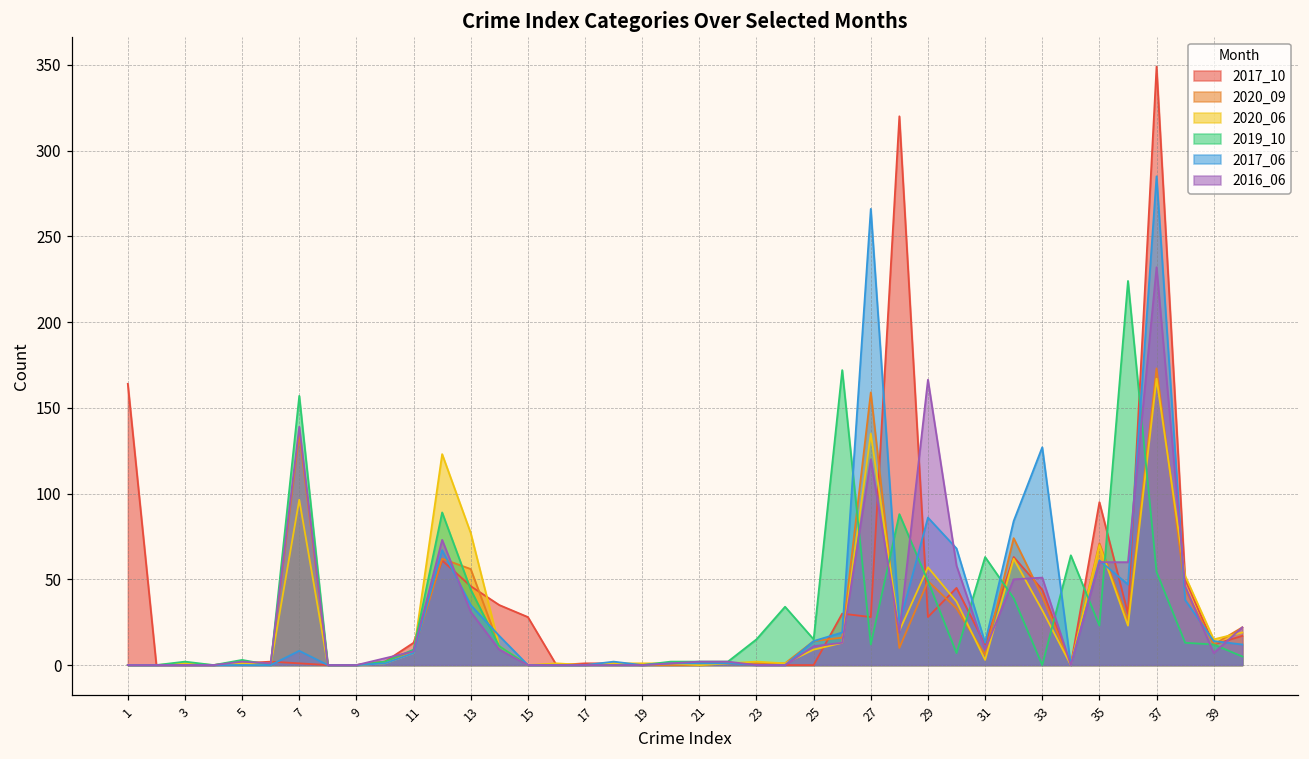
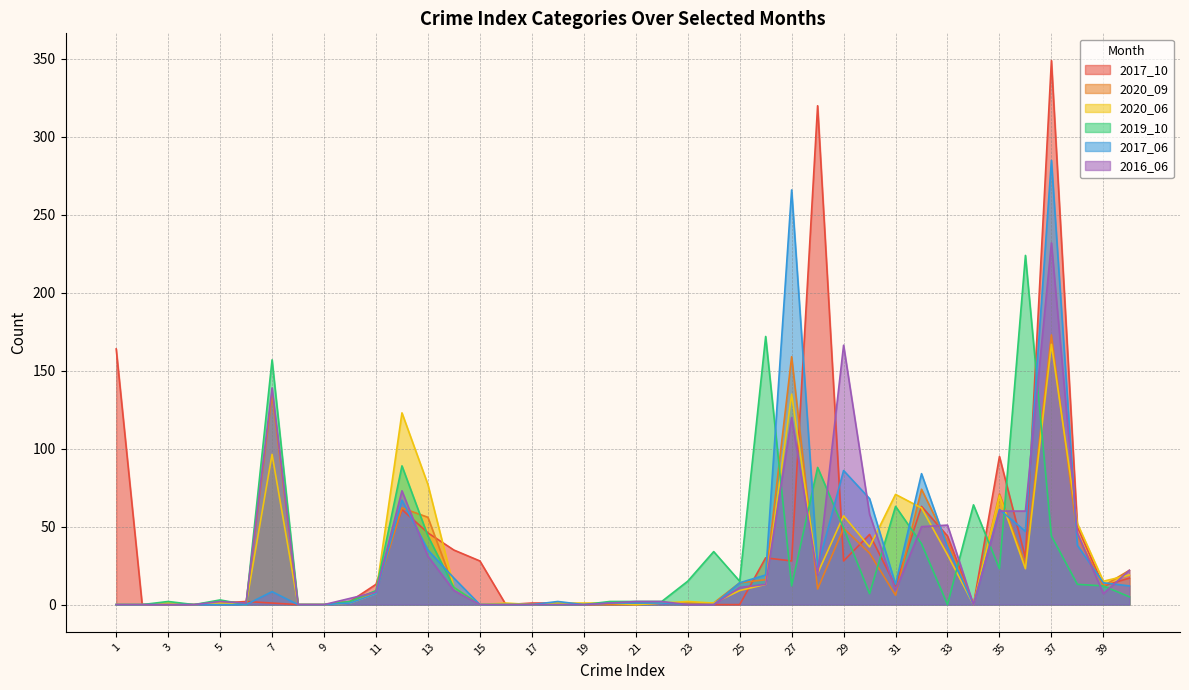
  {
    "2020_06": {
      "7": 96,
      "13": 77,
      "25": 9,
      "27": 135,
      "29": 57,
-     "31": 3,
+     "31": 71,
      "33": 32,
      "37": 167
    },
    "2019_10": {
      "7": 157,
      "13": 44,
      "23": 15,
      "27": 12,
      "31": 63,
      "33": 0,
      "35": 23,
-     "37": 54
+     "37": 44
    },
    "2017_06": {
      "7": 8,
      "13": 35,
      "27": 266,
      "29": 86,
-     "33": 127,
+     "33": 37,
      "37": 285
    },
    "2016_06": {
      "7": 139,
      "13": 31,
      "25": 11,
      "27": 120,
      "29": 166,
      "31": 9,
      "33": 51,
      "37": 232,
      "39": 7
    }
  }
